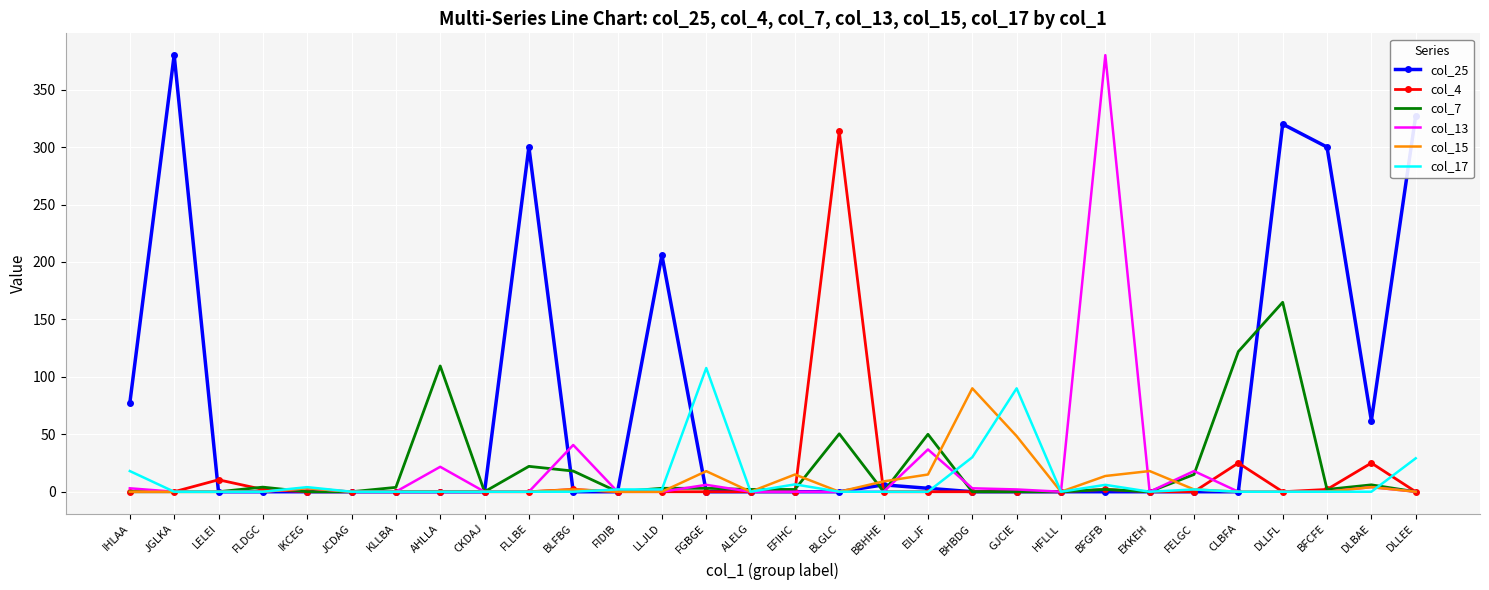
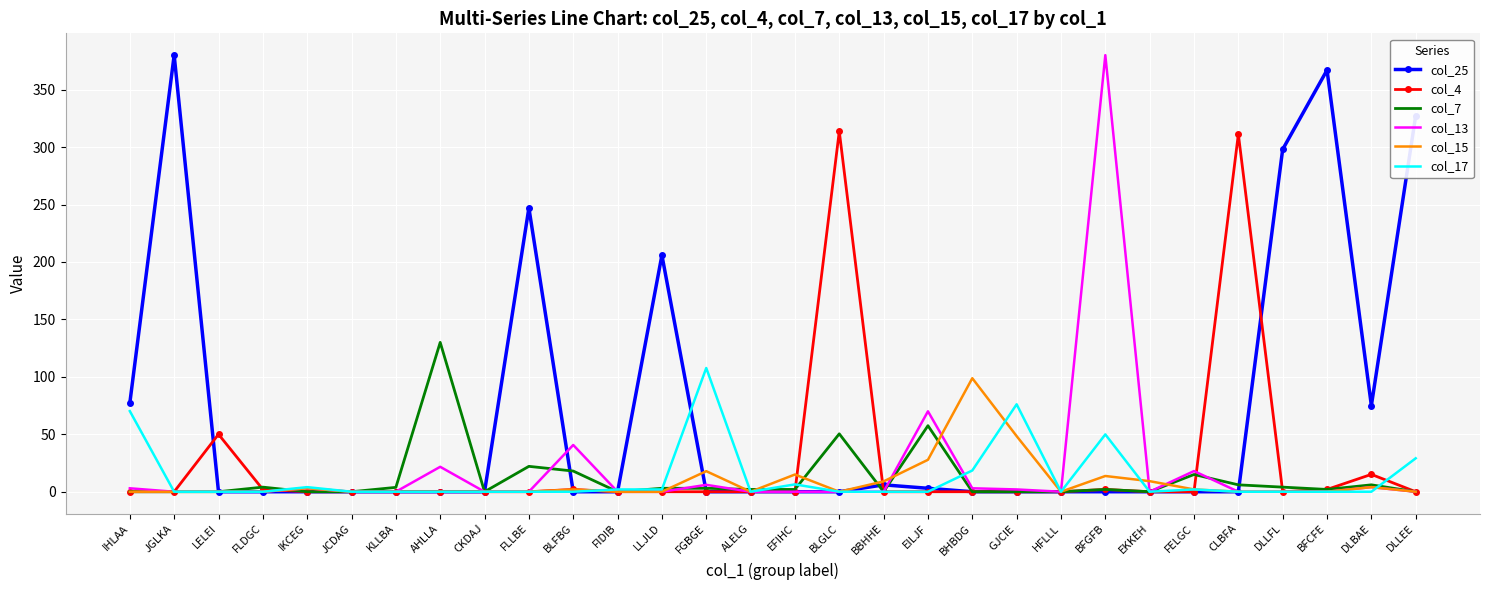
  {
    "col_25": {
      "IHLAA": 77,
      "JGLKA": 380,
-     "FLLBE": 300,
+     "FLLBE": 247,
      "LLJLD": 206,
      "BBHHE": 6,
      "EILJF": 3,
-     "DLLFL": 320,
-     "BFCFE": 300,
-     "DLBAE": 62
+     "DLLFL": 298,
+     "BFCFE": 367,
+     "DLBAE": 75
    },
    "col_4": {
-     "LELEI": 10,
+     "LELEI": 50,
      "BLGLC": 314,
-     "CLBFA": 25,
-     "DLBAE": 25
+     "CLBFA": 311,
+     "DLBAE": 15
    },
    "col_7": {
      "KLLBA": 4,
-     "AHLLA": 110,
+     "AHLLA": 130,
      "FLLBE": 22,
      "BLFBG": 18,
      "FGBGE": 3,
      "BLGLC": 50,
-     "EILJF": 50,
+     "EILJF": 58,
      "FELGC": 15,
-     "CLBFA": 122,
-     "DLLFL": 165
+     "CLBFA": 6,
+     "DLLFL": 4
    },
    "col_13": {
      "IHLAA": 3,
      "AHLLA": 22,
      "BLFBG": 41,
      "FGBGE": 6,
-     "EILJF": 37,
+     "EILJF": 70,
      "BHBDG": 3,
      "BFGFB": 380,
      "FELGC": 18
    },
    "col_15": {
      "FGBGE": 18,
      "EFIHC": 15,
      "BBHHE": 9,
-     "EILJF": 15,
-     "BHBDG": 90,
+     "EILJF": 28,
+     "BHBDG": 99,
      "GJCIE": 48,
      "BFGFB": 14,
-     "EKKEH": 18
+     "EKKEH": 9
    },
    "col_17": {
-     "IHLAA": 18,
+     "IHLAA": 70,
      "FGBGE": 108,
      "EFIHC": 6,
-     "BHBDG": 30,
-     "GJCIE": 90,
-     "BFGFB": 6,
+     "BHBDG": 19,
+     "GJCIE": 76,
+     "BFGFB": 50,
      "DLBAE": 0,
      "DLLEE": 29
    }
  }
